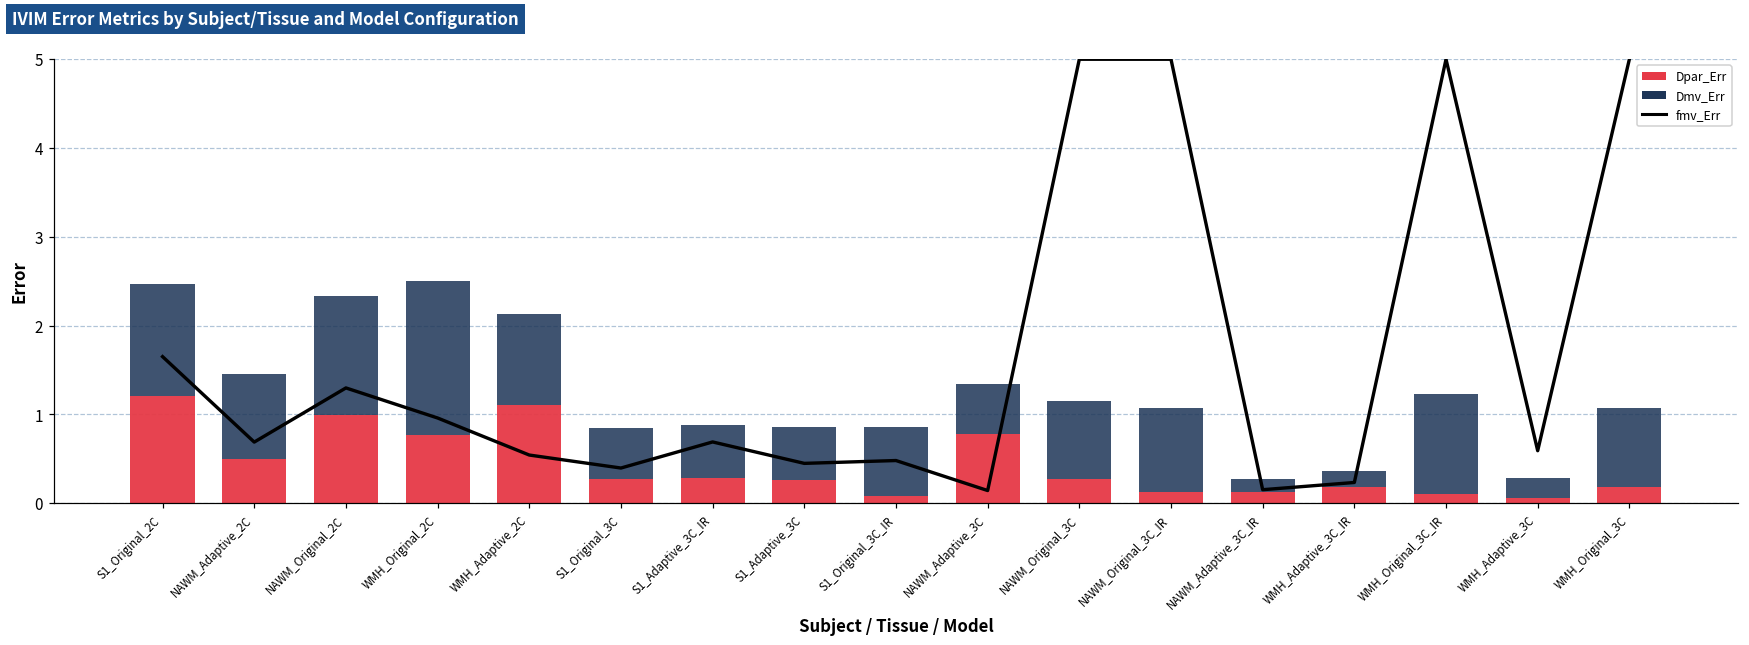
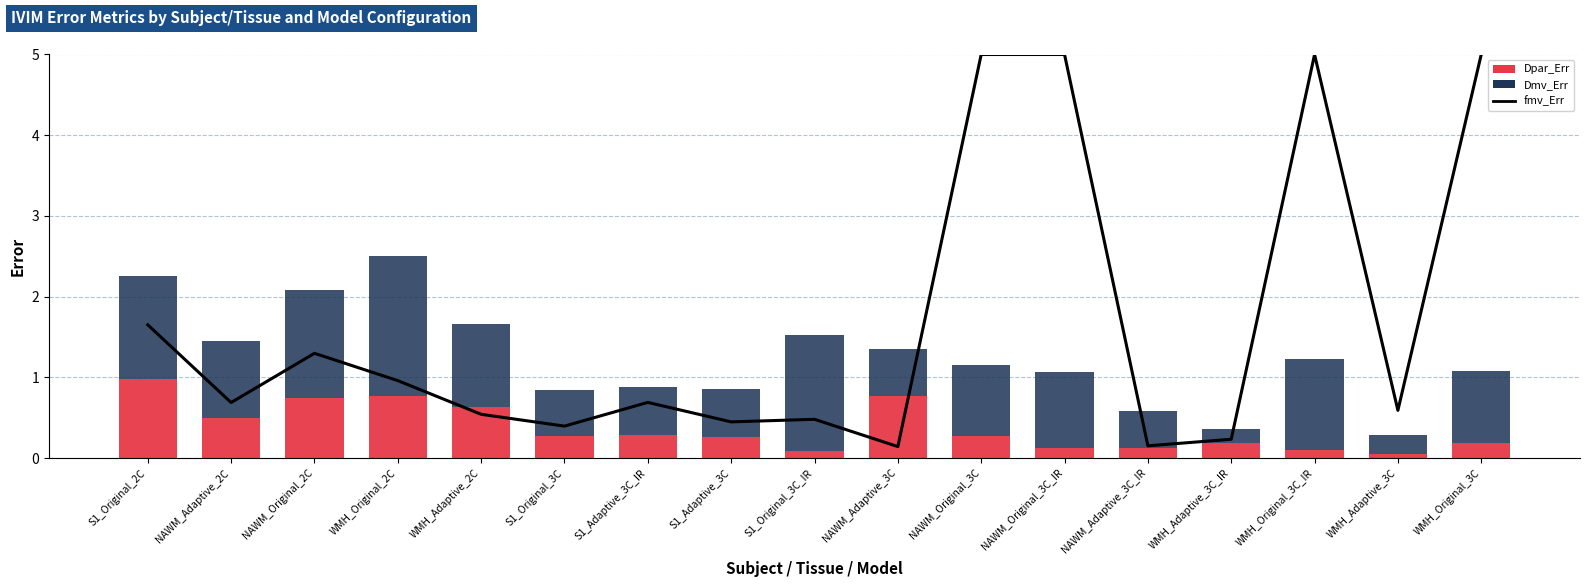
  {
    "Dpar_Err": {
-     "S1_Original_2C": 1.2,
+     "S1_Original_2C": 1.0,
      "NAWM_Adaptive_2C": 0.5,
-     "NAWM_Original_2C": 1.0,
+     "NAWM_Original_2C": 0.7,
      "WMH_Original_2C": 0.8,
-     "WMH_Adaptive_2C": 1.1,
+     "WMH_Adaptive_2C": 0.6,
      "S1_Original_3C": 0.3,
      "S1_Adaptive_3C_IR": 0.3,
      "S1_Adaptive_3C": 0.3,
      "S1_Original_3C_IR": 0.1,
      "NAWM_Adaptive_3C": 0.8,
      "NAWM_Original_3C": 0.3,
      "NAWM_Original_3C_IR": 0.1,
      "NAWM_Adaptive_3C_IR": 0.1,
      "WMH_Adaptive_3C_IR": 0.2,
      "WMH_Original_3C_IR": 0.1,
      "WMH_Adaptive_3C": 0.1,
      "WMH_Original_3C": 0.2
    },
    "fmv_Err": {
      "S1_Original_2C": 1.7,
      "NAWM_Adaptive_2C": 0.7,
      "NAWM_Original_2C": 1.3,
      "WMH_Original_2C": 1.0,
      "WMH_Adaptive_2C": 0.5,
      "S1_Original_3C": 0.4,
      "S1_Adaptive_3C_IR": 0.7,
      "S1_Adaptive_3C": 0.4,
      "S1_Original_3C_IR": 0.5,
      "NAWM_Adaptive_3C": 0.1,
      "NAWM_Original_3C": 5.0,
      "NAWM_Original_3C_IR": 5.0,
      "NAWM_Adaptive_3C_IR": 0.2,
      "WMH_Adaptive_3C_IR": 0.2,
      "WMH_Original_3C_IR": 5.0,
      "WMH_Adaptive_3C": 0.6,
      "WMH_Original_3C": 5.0
    },
    "Dmv_Err": {
      "S1_Original_2C": 1.3,
      "NAWM_Adaptive_2C": 1.0,
      "NAWM_Original_2C": 1.3,
      "WMH_Original_2C": 1.7,
      "WMH_Adaptive_2C": 1.0,
      "S1_Original_3C": 0.6,
      "S1_Adaptive_3C_IR": 0.6,
      "S1_Adaptive_3C": 0.6,
-     "S1_Original_3C_IR": 0.8,
+     "S1_Original_3C_IR": 1.4,
      "NAWM_Adaptive_3C": 0.6,
      "NAWM_Original_3C": 0.9,
      "NAWM_Original_3C_IR": 0.9,
-     "NAWM_Adaptive_3C_IR": 0.1,
+     "NAWM_Adaptive_3C_IR": 0.5,
      "WMH_Adaptive_3C_IR": 0.2,
      "WMH_Original_3C_IR": 1.1,
      "WMH_Adaptive_3C": 0.2,
      "WMH_Original_3C": 0.9
    }
  }
